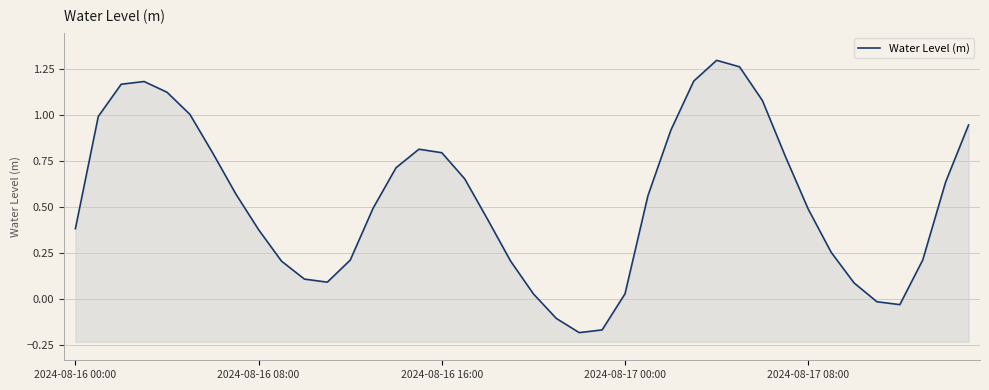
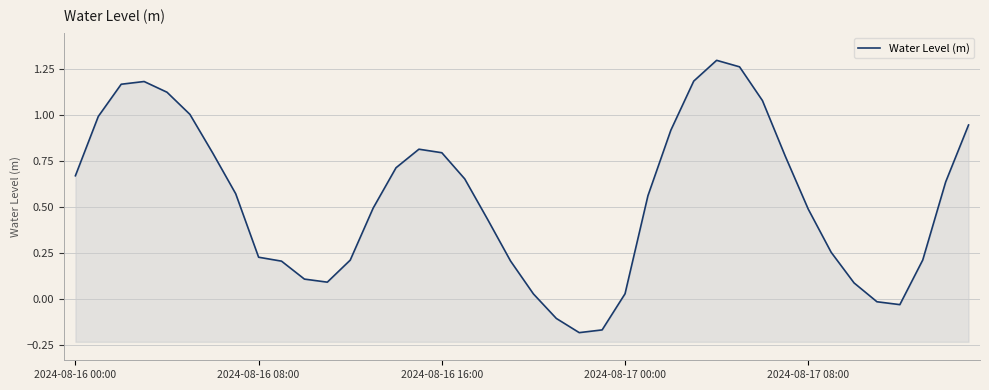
  {
-   "2024-08-16 00:00": 0.38,
-   "2024-08-16 08:00": 0.38,
+   "2024-08-16 00:00": 0.67,
+   "2024-08-16 08:00": 0.23,
    "2024-08-16 16:00": 0.79,
    "2024-08-17 00:00": 0.03,
    "2024-08-17 08:00": 0.49
  }
